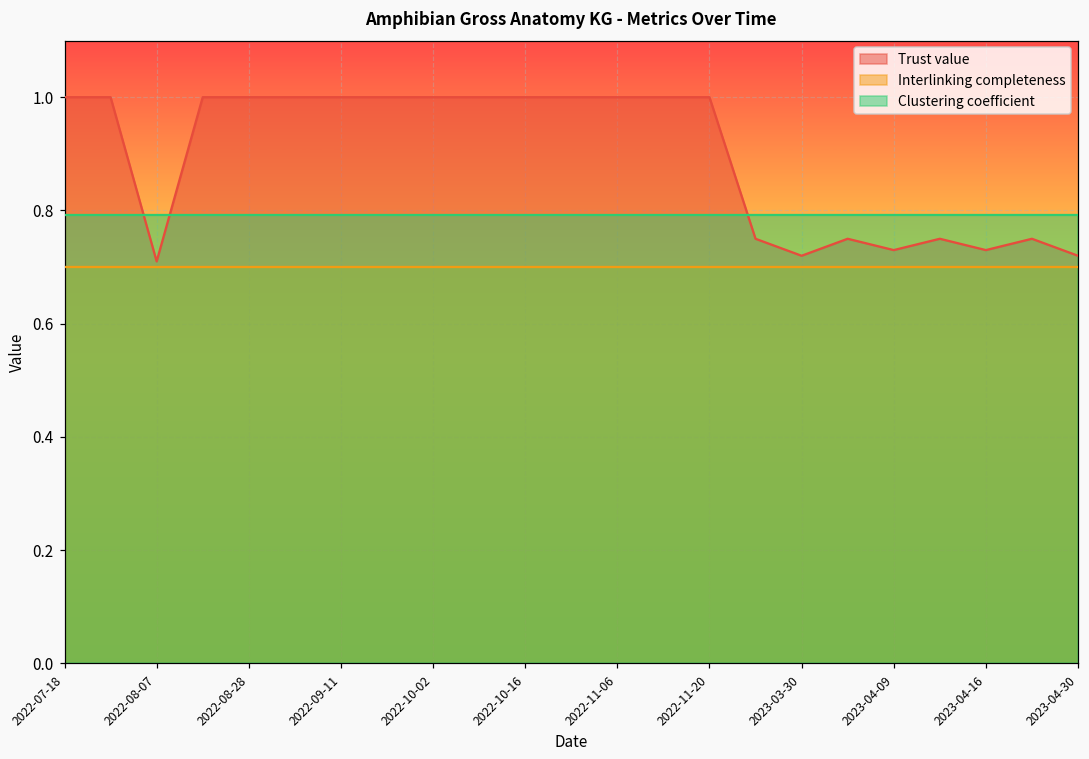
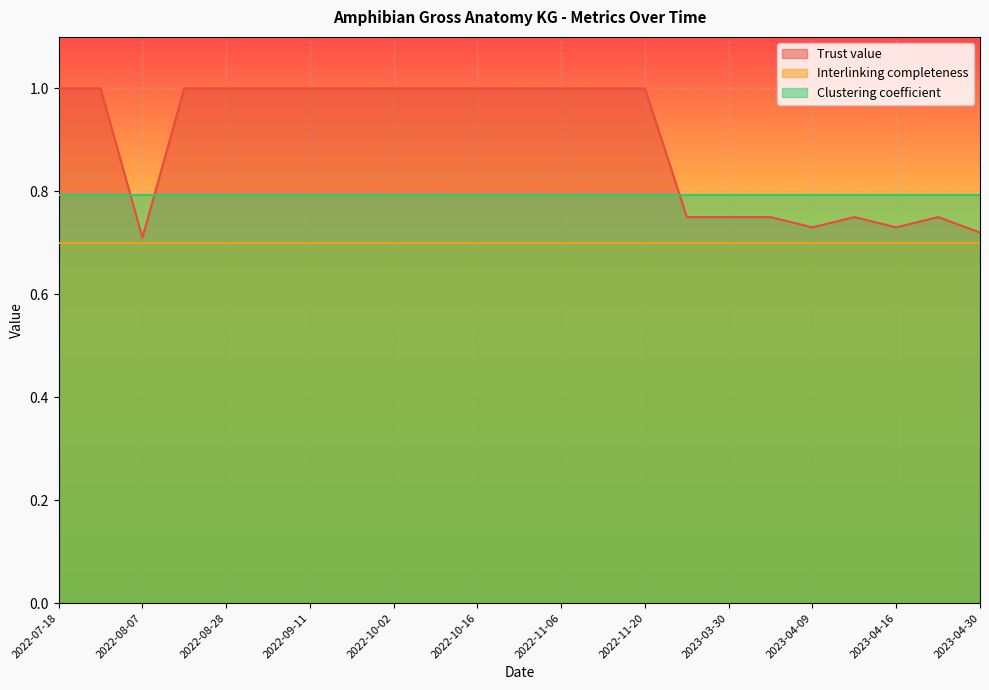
  {
    "Trust value": {
      "2022-07-18": 1.00,
      "2022-08-07": 0.71,
      "2022-08-28": 1.00,
      "2022-09-11": 1.00,
      "2022-10-02": 1.00,
      "2022-10-16": 1.00,
      "2022-11-06": 1.00,
      "2022-11-20": 1.00,
-     "2023-03-30": 0.72,
+     "2023-03-30": 0.75,
      "2023-04-09": 0.73,
      "2023-04-16": 0.73,
      "2023-04-30": 0.72
    },
    "Interlinking completeness": {
      "2022-07-18": 0.70,
      "2022-08-07": 0.70,
      "2022-08-28": 0.70,
      "2022-09-11": 0.70,
      "2022-10-02": 0.70,
      "2022-10-16": 0.70,
      "2022-11-06": 0.70,
      "2022-11-20": 0.70,
      "2023-03-30": 0.70,
      "2023-04-09": 0.70,
      "2023-04-16": 0.70,
      "2023-04-30": 0.70
    },
    "Clustering coefficient": {
      "2022-07-18": 0.79,
      "2022-08-07": 0.79,
      "2022-08-28": 0.79,
      "2022-09-11": 0.79,
      "2022-10-02": 0.79,
      "2022-10-16": 0.79,
      "2022-11-06": 0.79,
      "2022-11-20": 0.79,
      "2023-03-30": 0.79,
      "2023-04-09": 0.79,
      "2023-04-16": 0.79,
      "2023-04-30": 0.79
    }
  }
